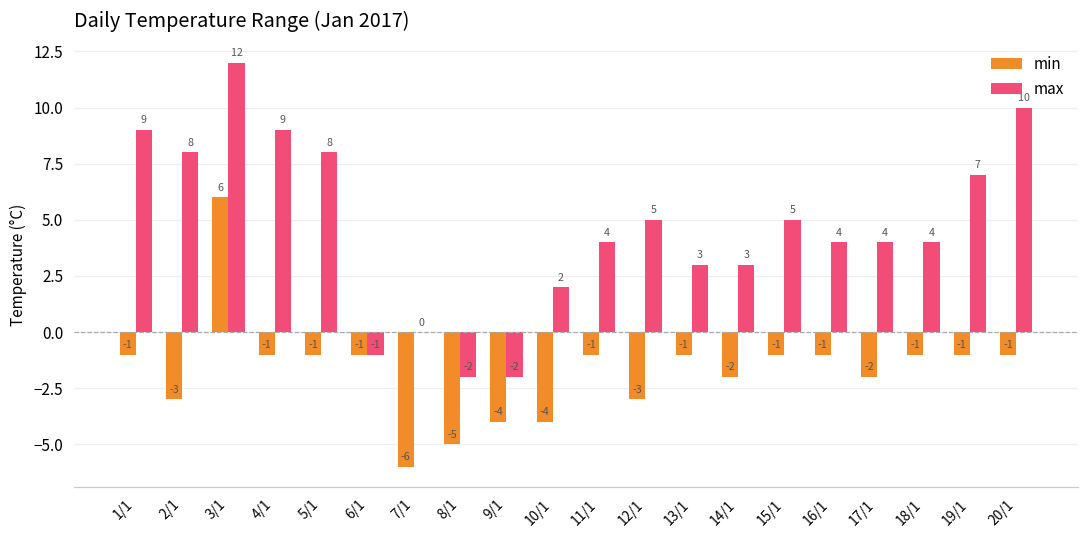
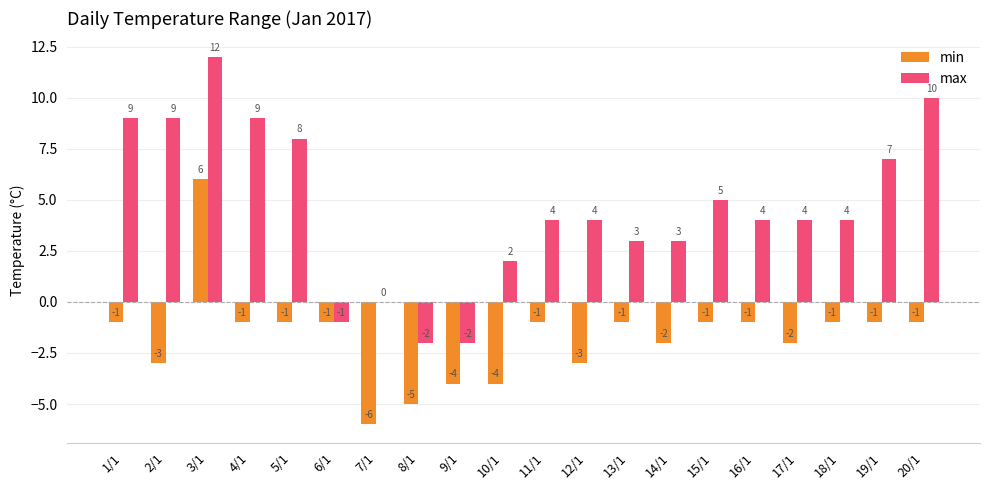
  {
    "min": {
      "1/1": -1,
      "2/1": -3,
      "3/1": 6,
      "4/1": -1,
      "5/1": -1,
      "6/1": -1,
      "7/1": -6,
      "8/1": -5,
      "9/1": -4,
      "10/1": -4,
      "11/1": -1,
      "12/1": -3,
      "13/1": -1,
      "14/1": -2,
      "15/1": -1,
      "16/1": -1,
      "17/1": -2,
      "18/1": -1,
      "19/1": -1,
      "20/1": -1
    },
    "max": {
      "1/1": 9,
-     "2/1": 8,
+     "2/1": 9,
      "3/1": 12,
      "4/1": 9,
      "5/1": 8,
      "6/1": -1,
      "7/1": 0,
      "8/1": -2,
      "9/1": -2,
      "10/1": 2,
      "11/1": 4,
-     "12/1": 5,
+     "12/1": 4,
      "13/1": 3,
      "14/1": 3,
      "15/1": 5,
      "16/1": 4,
      "17/1": 4,
      "18/1": 4,
      "19/1": 7,
      "20/1": 10
    }
  }
